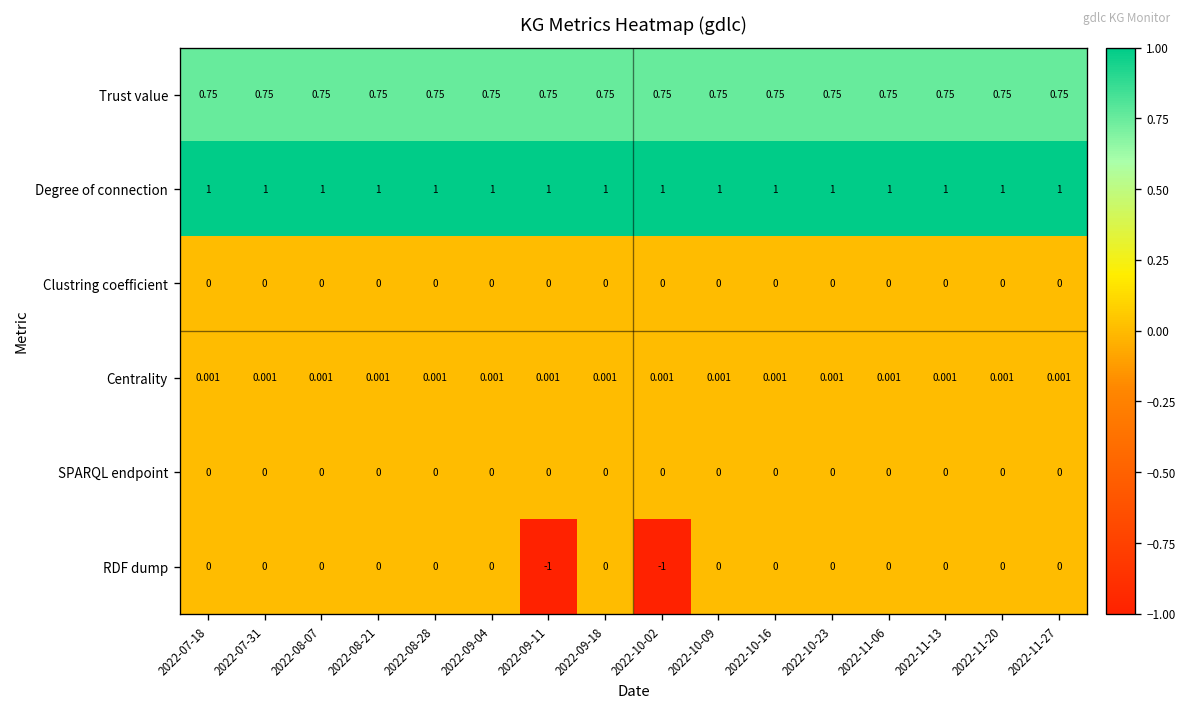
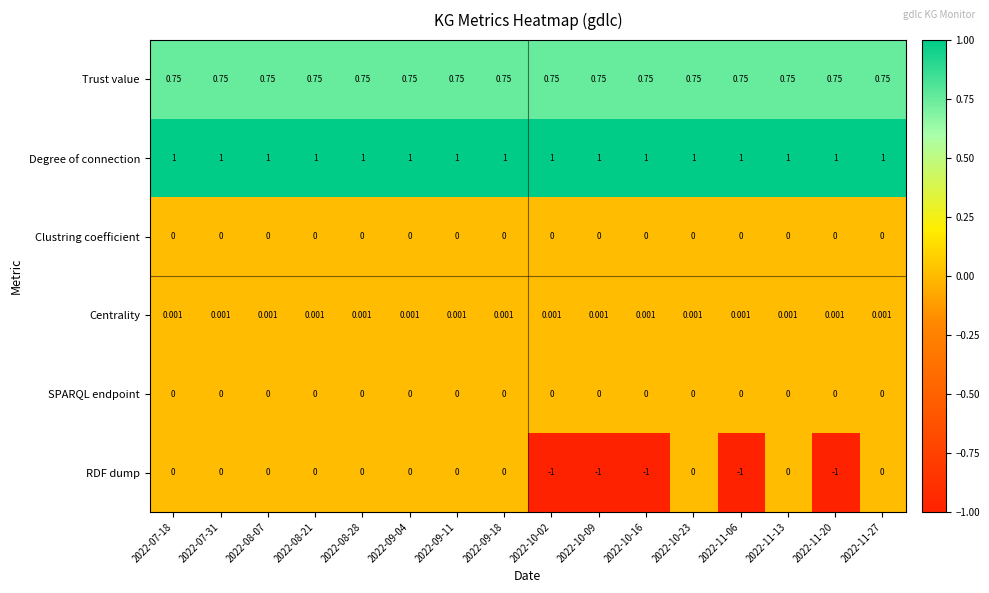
  {
    "Trust value": {
      "2022-07-18": 0.75,
      "2022-07-31": 0.75,
      "2022-08-07": 0.75,
      "2022-08-21": 0.75,
      "2022-08-28": 0.75,
      "2022-09-04": 0.75,
      "2022-09-11": 0.75,
      "2022-09-18": 0.75,
      "2022-10-02": 0.75,
      "2022-10-09": 0.75,
      "2022-10-16": 0.75,
      "2022-10-23": 0.75,
      "2022-11-06": 0.75,
      "2022-11-13": 0.75,
      "2022-11-20": 0.75,
      "2022-11-27": 0.75
    },
    "Degree of connection": {
      "2022-07-18": 1,
      "2022-07-31": 1,
      "2022-08-07": 1,
      "2022-08-21": 1,
      "2022-08-28": 1,
      "2022-09-04": 1,
      "2022-09-11": 1,
      "2022-09-18": 1,
      "2022-10-02": 1,
      "2022-10-09": 1,
      "2022-10-16": 1,
      "2022-10-23": 1,
      "2022-11-06": 1,
      "2022-11-13": 1,
      "2022-11-20": 1,
      "2022-11-27": 1
    },
    "Clustring coefficient": {
      "2022-07-18": 0,
      "2022-07-31": 0,
      "2022-08-07": 0,
      "2022-08-21": 0,
      "2022-08-28": 0,
      "2022-09-04": 0,
      "2022-09-11": 0,
      "2022-09-18": 0,
      "2022-10-02": 0,
      "2022-10-09": 0,
      "2022-10-16": 0,
      "2022-10-23": 0,
      "2022-11-06": 0,
      "2022-11-13": 0,
      "2022-11-20": 0,
      "2022-11-27": 0
    },
    "Centrality": {
      "2022-07-18": 0.001,
      "2022-07-31": 0.001,
      "2022-08-07": 0.001,
      "2022-08-21": 0.001,
      "2022-08-28": 0.001,
      "2022-09-04": 0.001,
      "2022-09-11": 0.001,
      "2022-09-18": 0.001,
      "2022-10-02": 0.001,
      "2022-10-09": 0.001,
      "2022-10-16": 0.001,
      "2022-10-23": 0.001,
      "2022-11-06": 0.001,
      "2022-11-13": 0.001,
      "2022-11-20": 0.001,
      "2022-11-27": 0.001
    },
    "SPARQL endpoint": {
      "2022-07-18": 0,
      "2022-07-31": 0,
      "2022-08-07": 0,
      "2022-08-21": 0,
      "2022-08-28": 0,
      "2022-09-04": 0,
      "2022-09-11": 0,
      "2022-09-18": 0,
      "2022-10-02": 0,
      "2022-10-09": 0,
      "2022-10-16": 0,
      "2022-10-23": 0,
      "2022-11-06": 0,
      "2022-11-13": 0,
      "2022-11-20": 0,
      "2022-11-27": 0
    },
    "RDF dump": {
      "2022-07-18": 0,
      "2022-07-31": 0,
      "2022-08-07": 0,
      "2022-08-21": 0,
      "2022-08-28": 0,
      "2022-09-04": 0,
-     "2022-09-11": -1,
+     "2022-09-11": 0,
      "2022-09-18": 0,
      "2022-10-02": -1,
-     "2022-10-09": 0,
-     "2022-10-16": 0,
+     "2022-10-09": -1,
+     "2022-10-16": -1,
      "2022-10-23": 0,
-     "2022-11-06": 0,
+     "2022-11-06": -1,
      "2022-11-13": 0,
-     "2022-11-20": 0,
+     "2022-11-20": -1,
      "2022-11-27": 0
    }
  }
